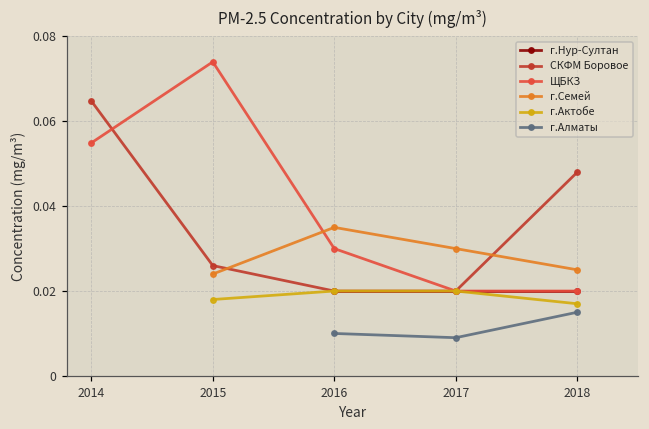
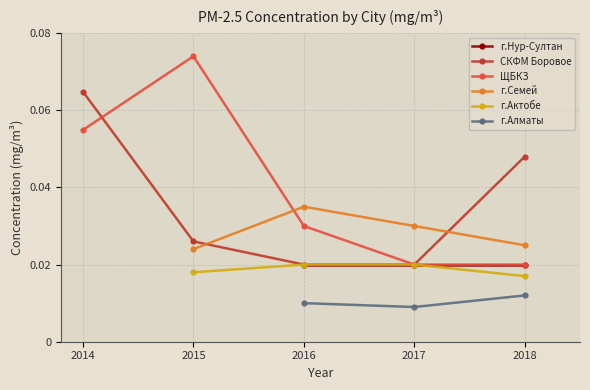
  {
    "г.Алматы": {
      "2016": 0.010,
      "2017": 0.009,
-     "2018": 0.015
+     "2018": 0.012
    }
  }
